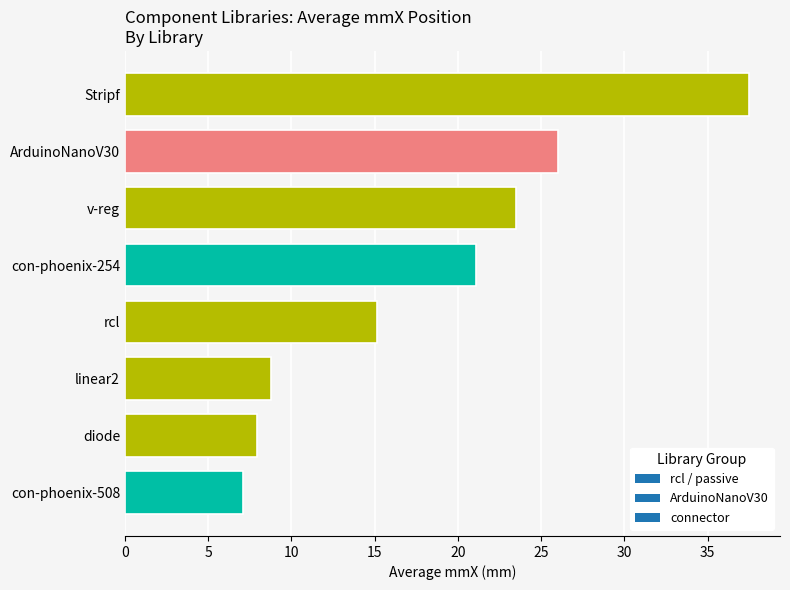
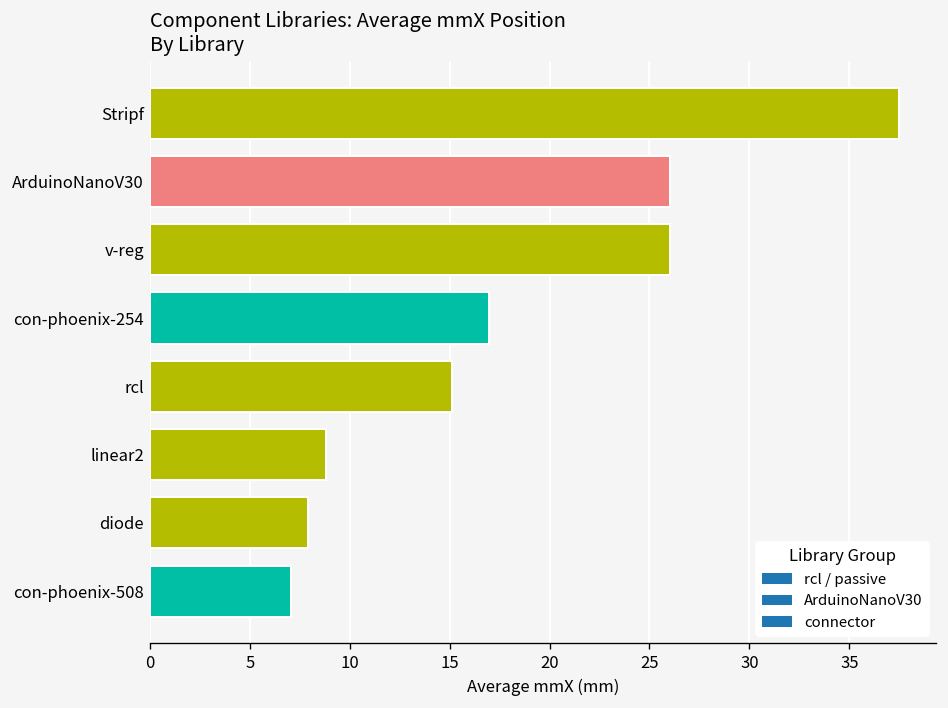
  {
    "Stripf": 37.5,
    "ArduinoNanoV30": 26.0,
-   "v-reg": 23.5,
-   "con-phoenix-254": 21.1,
+   "v-reg": 26.0,
+   "con-phoenix-254": 17.0,
    "rcl": 15.1,
    "linear2": 8.8,
    "diode": 7.9,
    "con-phoenix-508": 7.1
  }
